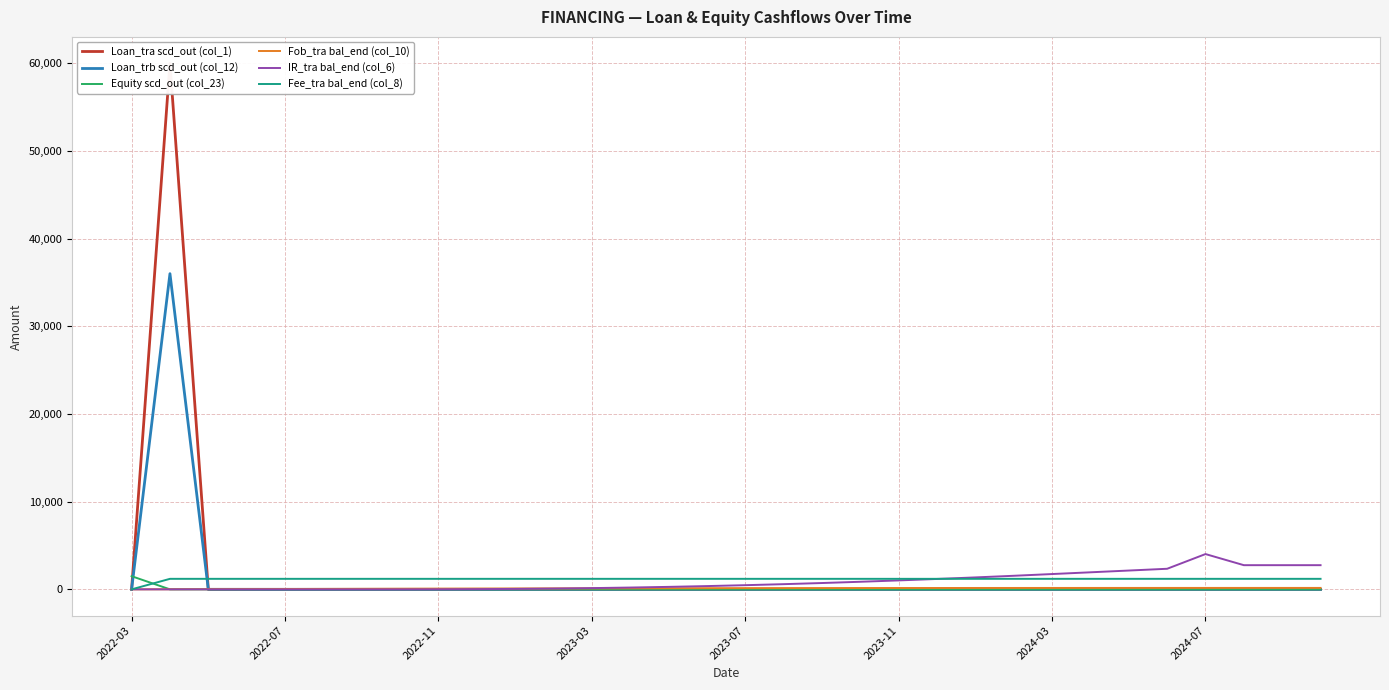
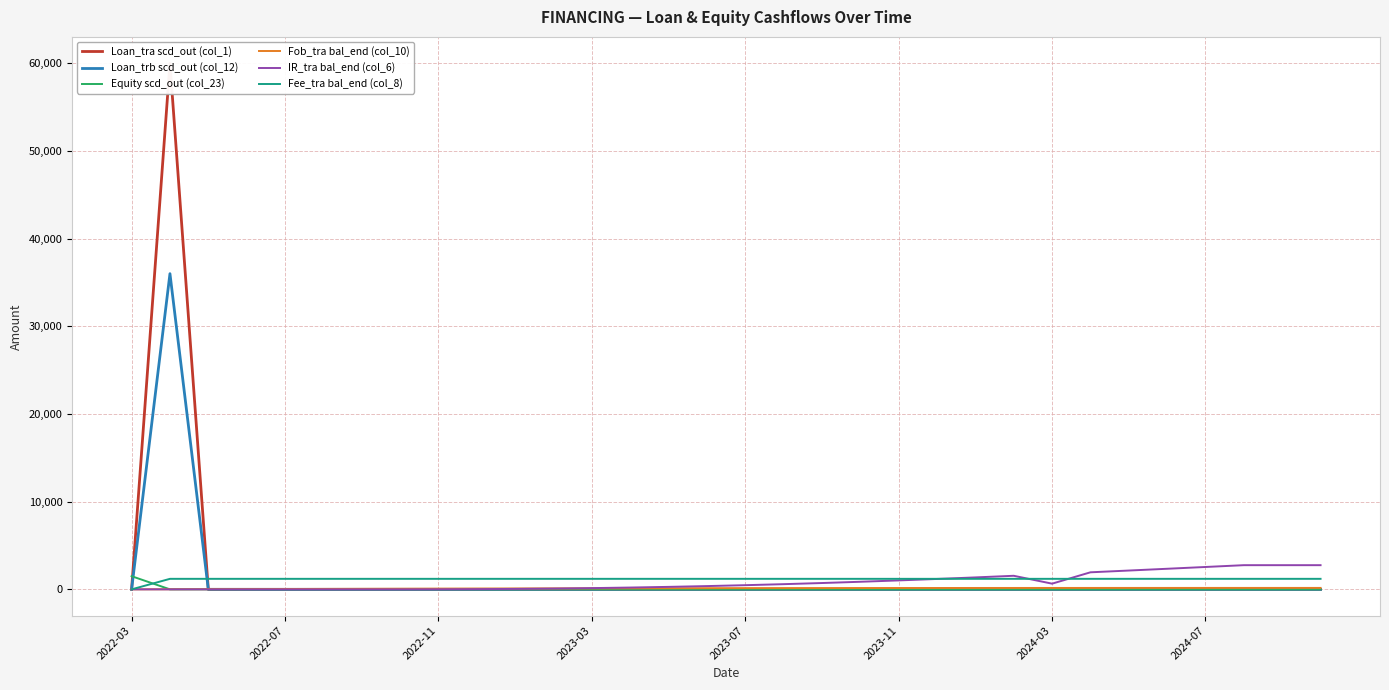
  {
    "IR_tra bal_end (col_6)": {
      "2023-07": "0",
-     "2024-03": "2,000",
-     "2024-07": "4,000"
+     "2024-03": "1,000",
+     "2024-07": "3,000"
    }
  }
